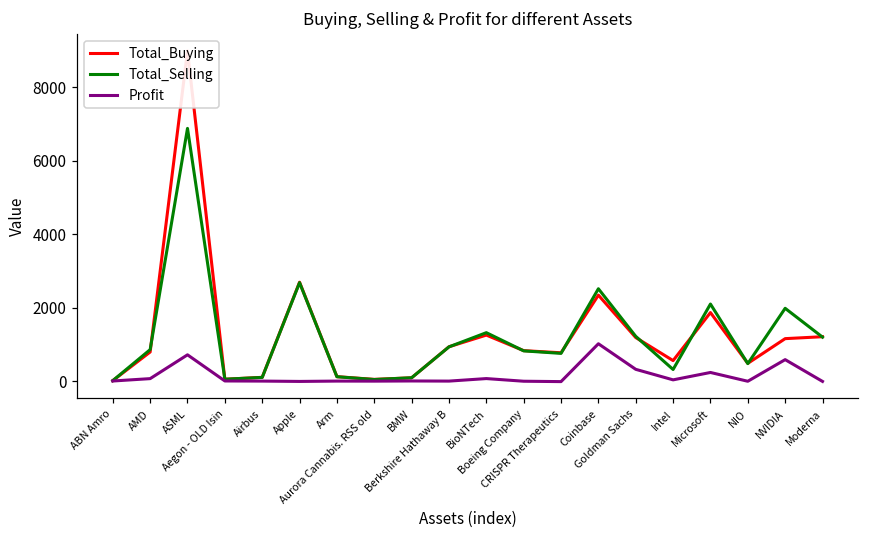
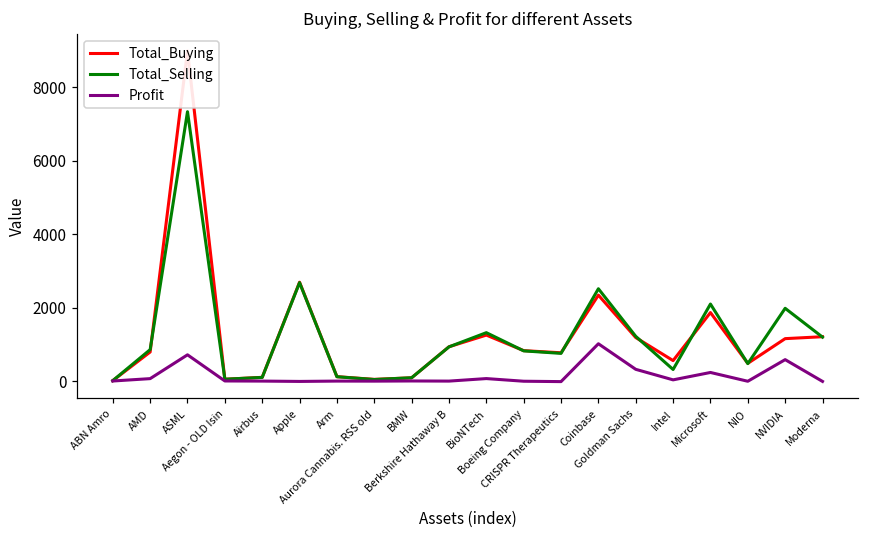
  {
    "Total_Buying": {
      "Coinbase": 2300,
      "Intel": 600,
      "Microsoft": 1900,
      "NVIDIA": 1200
    },
    "Total_Selling": {
-     "ASML": 6900,
+     "ASML": 7300,
      "Coinbase": 2500,
      "Intel": 300,
      "Microsoft": 2100,
      "NVIDIA": 2000
    },
    "Profit": {
      "AMD": 100,
      "ASML": 700,
      "Airbus": 0,
      "Apple": 0,
      "Arm": 0,
      "BMW": 0,
      "Berkshire Hathaway B": 0,
      "BioNTech": 100,
      "Boeing Company": 0,
      "CRISPR Therapeutics": 0,
      "Coinbase": 1000,
      "Goldman Sachs": 300,
      "Intel": 0,
      "Microsoft": 200,
      "NIO": 0,
      "NVIDIA": 600,
      "Moderna": 0
    }
  }
